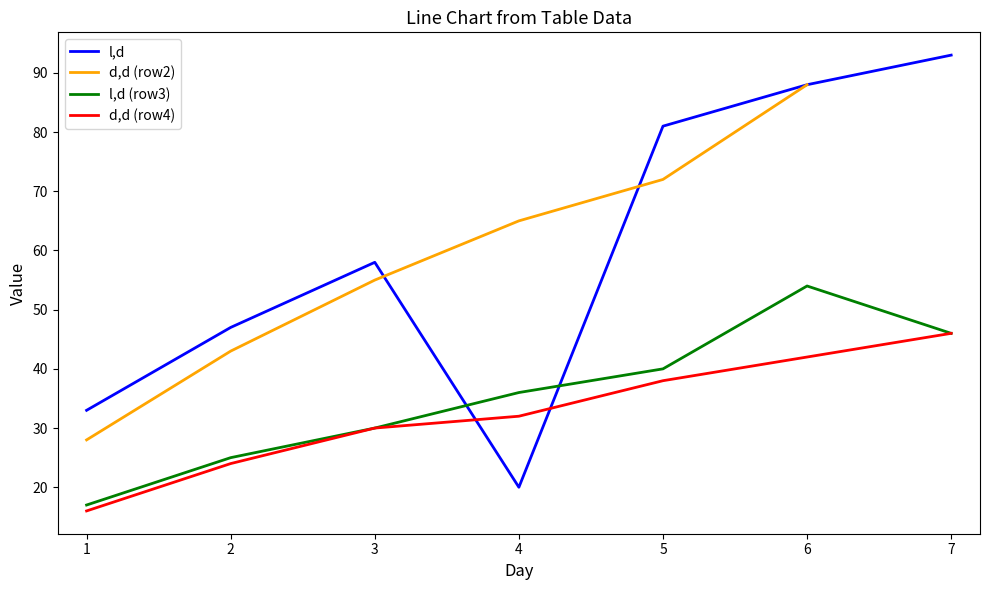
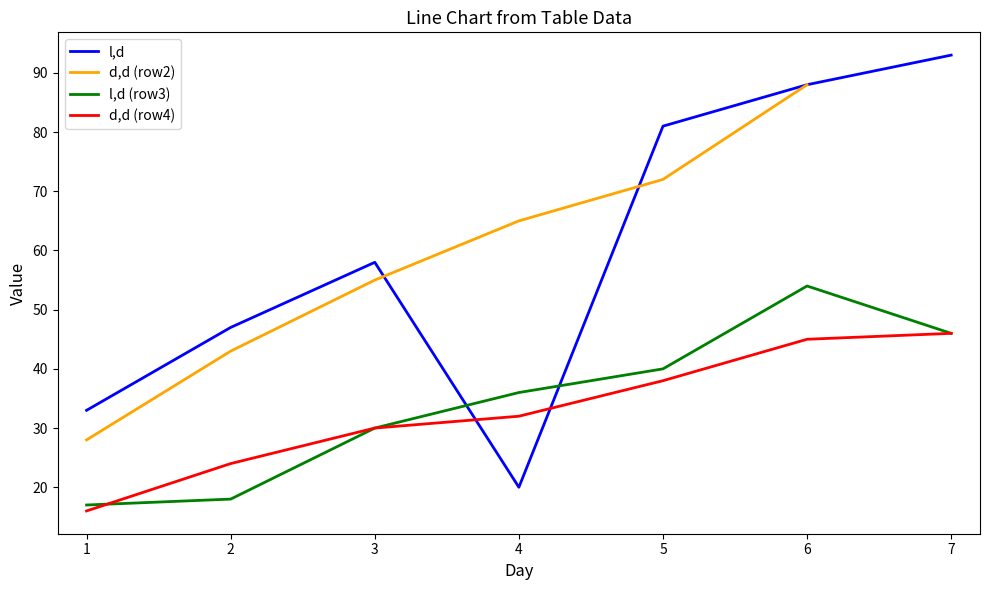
  {
    "l,d": {
      "1": 33,
      "2": 47,
      "3": 58,
      "4": 20,
      "5": 81,
      "7": 93
    },
    "d,d (row2)": {
      "1": 28,
      "2": 43,
      "3": 55,
      "4": 65,
      "5": 72
    },
    "l,d (row3)": {
      "1": 17,
-     "2": 25,
+     "2": 18,
      "4": 36,
      "5": 40,
      "6": 54
    },
    "d,d (row4)": {
      "1": 16,
      "2": 24,
      "4": 32,
      "5": 38,
-     "6": 42
+     "6": 45
    }
  }
